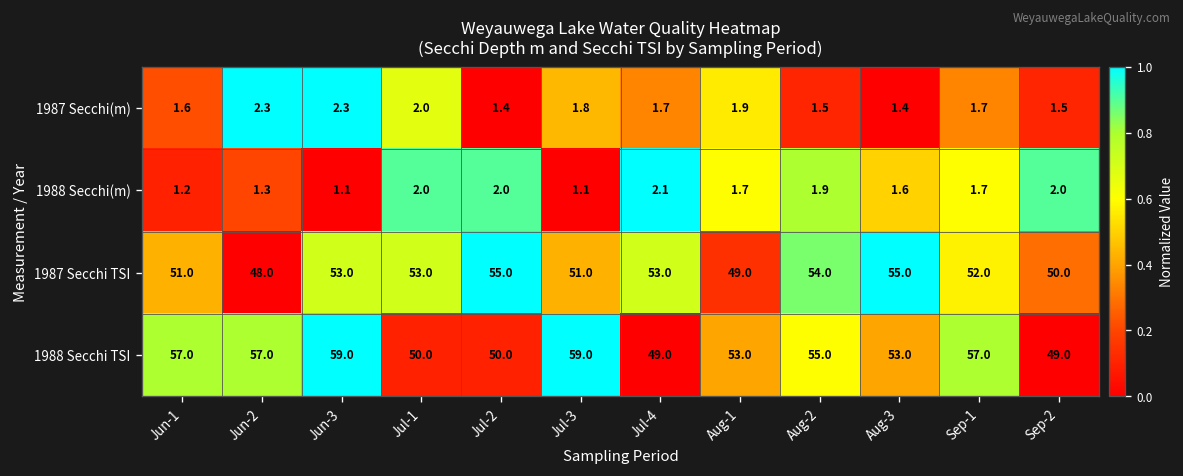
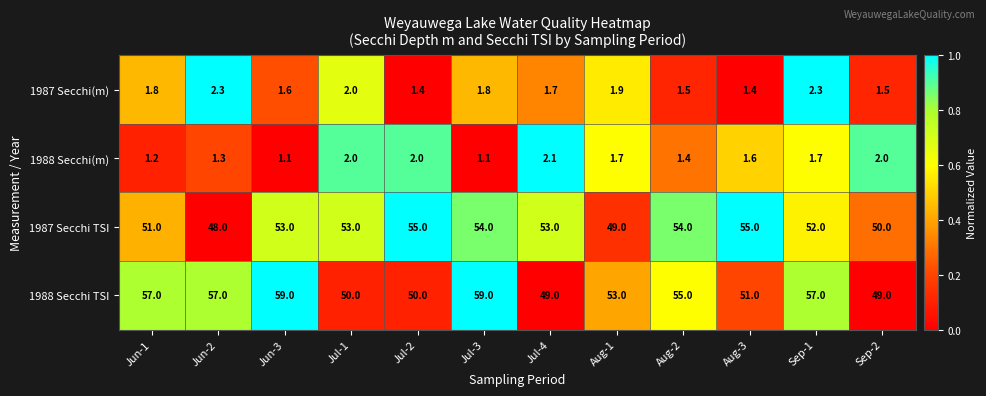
  {
    "1987 Secchi(m)": {
-     "Jun-1": 1.6,
+     "Jun-1": 1.8,
      "Jun-2": 2.3,
-     "Jun-3": 2.3,
+     "Jun-3": 1.6,
      "Jul-1": 2.0,
      "Jul-2": 1.4,
      "Jul-3": 1.8,
      "Jul-4": 1.7,
      "Aug-1": 1.9,
      "Aug-2": 1.5,
      "Aug-3": 1.4,
-     "Sep-1": 1.7,
+     "Sep-1": 2.3,
      "Sep-2": 1.5
    },
    "1988 Secchi(m)": {
      "Jun-1": 1.2,
      "Jun-2": 1.3,
      "Jun-3": 1.1,
      "Jul-1": 2.0,
      "Jul-2": 2.0,
      "Jul-3": 1.1,
      "Jul-4": 2.1,
      "Aug-1": 1.7,
-     "Aug-2": 1.9,
+     "Aug-2": 1.4,
      "Aug-3": 1.6,
      "Sep-1": 1.7,
      "Sep-2": 2.0
    },
    "1987 Secchi TSI": {
      "Jun-1": 51.0,
      "Jun-2": 48.0,
      "Jun-3": 53.0,
      "Jul-1": 53.0,
      "Jul-2": 55.0,
-     "Jul-3": 51.0,
+     "Jul-3": 54.0,
      "Jul-4": 53.0,
      "Aug-1": 49.0,
      "Aug-2": 54.0,
      "Aug-3": 55.0,
      "Sep-1": 52.0,
      "Sep-2": 50.0
    },
    "1988 Secchi TSI": {
      "Jun-1": 57.0,
      "Jun-2": 57.0,
      "Jun-3": 59.0,
      "Jul-1": 50.0,
      "Jul-2": 50.0,
      "Jul-3": 59.0,
      "Jul-4": 49.0,
      "Aug-1": 53.0,
      "Aug-2": 55.0,
-     "Aug-3": 53.0,
+     "Aug-3": 51.0,
      "Sep-1": 57.0,
      "Sep-2": 49.0
    }
  }
